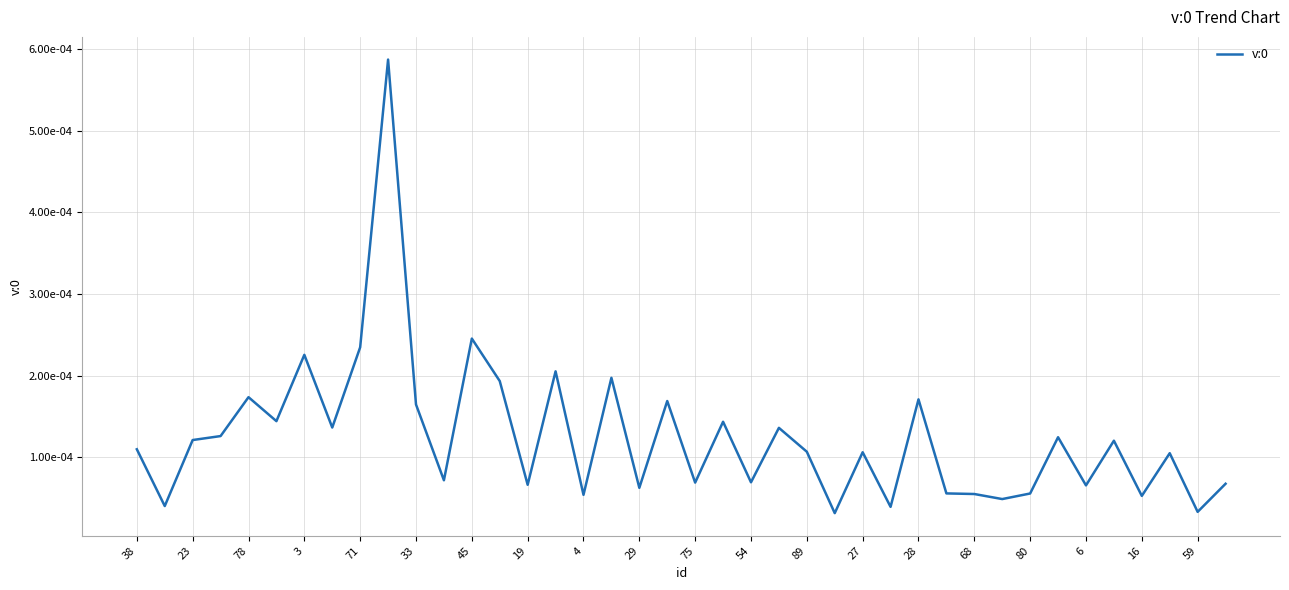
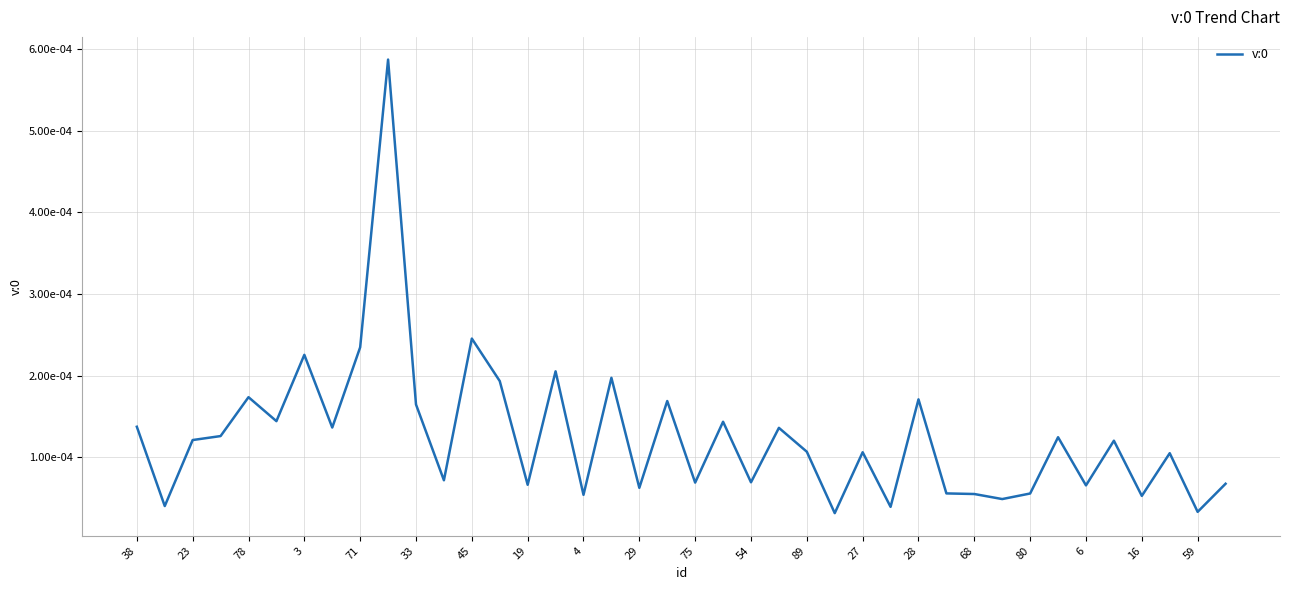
  {
-   "38": 0.00011,
+   "38": 0.00014,
    "78": 0.00017,
    "71": 0.00023,
    "45": 0.00025,
    "4": 0.00005,
    "75": 0.00007,
    "54": 0.00007,
    "89": 0.00011,
    "28": 0.00017,
    "68": 0.00005,
    "80": 0.00006,
    "6": 0.00007,
    "16": 0.00005,
    "59": 0.00003
  }
